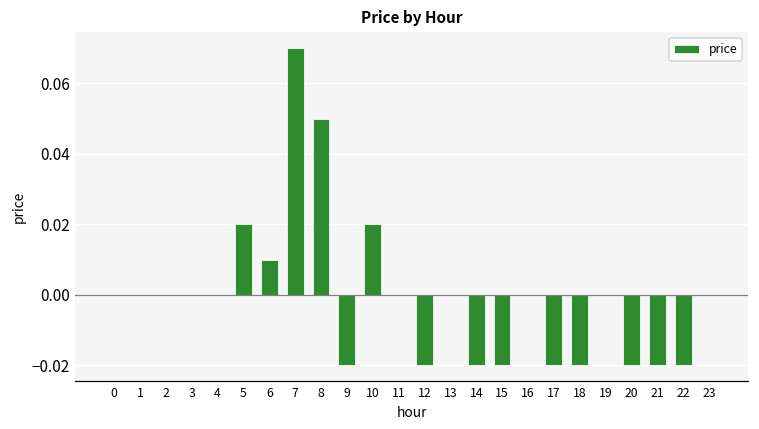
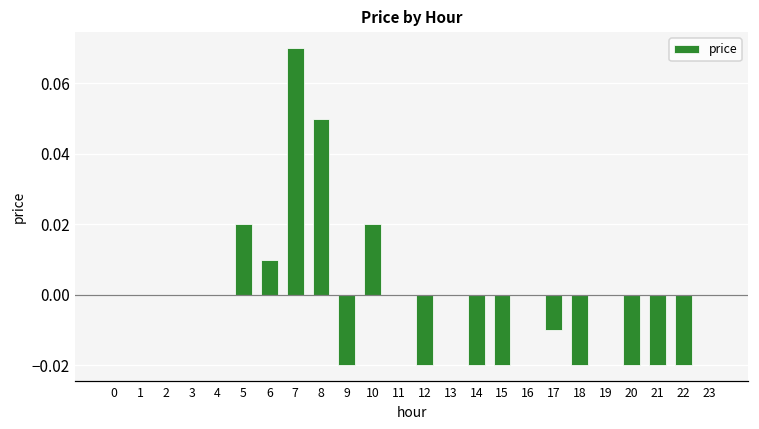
  {
    "0": 0.00,
    "1": 0.00,
    "2": 0.00,
    "3": 0.00,
    "4": 0.00,
    "5": 0.02,
    "6": 0.01,
    "7": 0.07,
    "8": 0.05,
    "9": -0.02,
    "10": 0.02,
    "11": 0.00,
    "12": -0.02,
    "13": 0.00,
    "14": -0.02,
    "15": -0.02,
    "16": 0.00,
-   "17": -0.02,
+   "17": -0.01,
    "18": -0.02,
    "19": 0.00,
    "20": -0.02,
    "21": -0.02,
    "22": -0.02,
    "23": 0.00
  }
